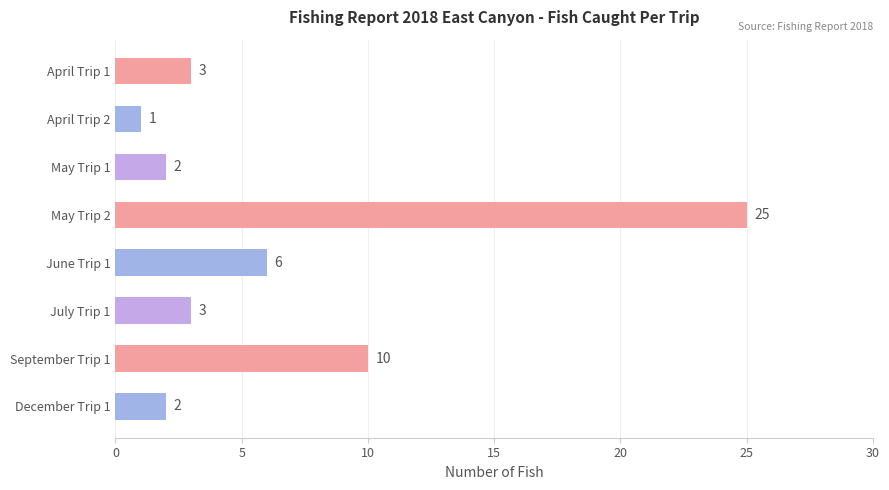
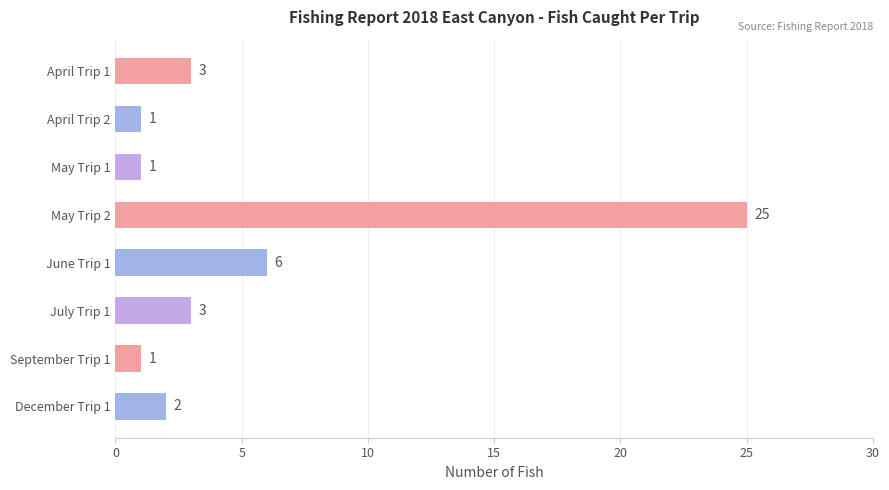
  {
    "April Trip 1": 3,
    "April Trip 2": 1,
-   "May Trip 1": 2,
+   "May Trip 1": 1,
    "May Trip 2": 25,
    "June Trip 1": 6,
    "July Trip 1": 3,
-   "September Trip 1": 10,
+   "September Trip 1": 1,
    "December Trip 1": 2
  }
